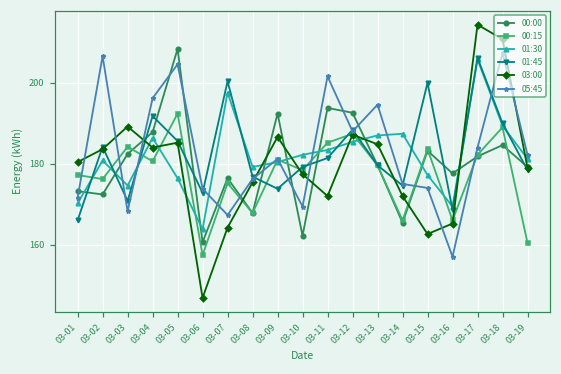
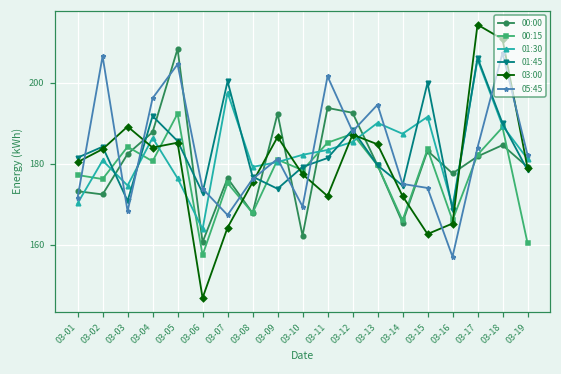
  {
    "01:30": {
      "03-01": 170,
      "03-02": 181,
      "03-03": 175,
      "03-04": 186,
      "03-05": 176,
      "03-06": 164,
      "03-07": 198,
      "03-08": 179,
      "03-10": 182,
      "03-11": 183,
      "03-12": 185,
-     "03-13": 187,
+     "03-13": 190,
      "03-14": 187,
-     "03-15": 177,
+     "03-15": 192,
      "03-16": 169,
      "03-19": 181
    },
    "01:45": {
-     "03-01": 166,
+     "03-01": 182,
      "03-03": 171,
      "03-04": 192,
      "03-06": 173,
      "03-07": 200,
      "03-09": 174,
      "03-10": 179,
      "03-11": 181,
      "03-15": 200,
      "03-16": 169
    },
    "03:00": {
      "03-01": 180,
      "03-03": 189,
      "03-04": 184,
      "03-06": 147,
      "03-07": 164,
      "03-08": 175,
      "03-09": 187,
      "03-10": 177,
      "03-11": 172,
      "03-13": 185,
      "03-14": 172,
      "03-15": 163,
      "03-16": 165,
      "03-17": 214
    },
    "05:45": {
      "03-01": 172,
      "03-02": 207,
      "03-03": 168,
      "03-04": 196,
      "03-05": 205,
      "03-06": 174,
      "03-07": 167,
      "03-10": 169,
      "03-11": 202,
      "03-13": 195,
      "03-15": 174,
      "03-16": 157,
      "03-17": 184,
      "03-19": 182
    }
  }
